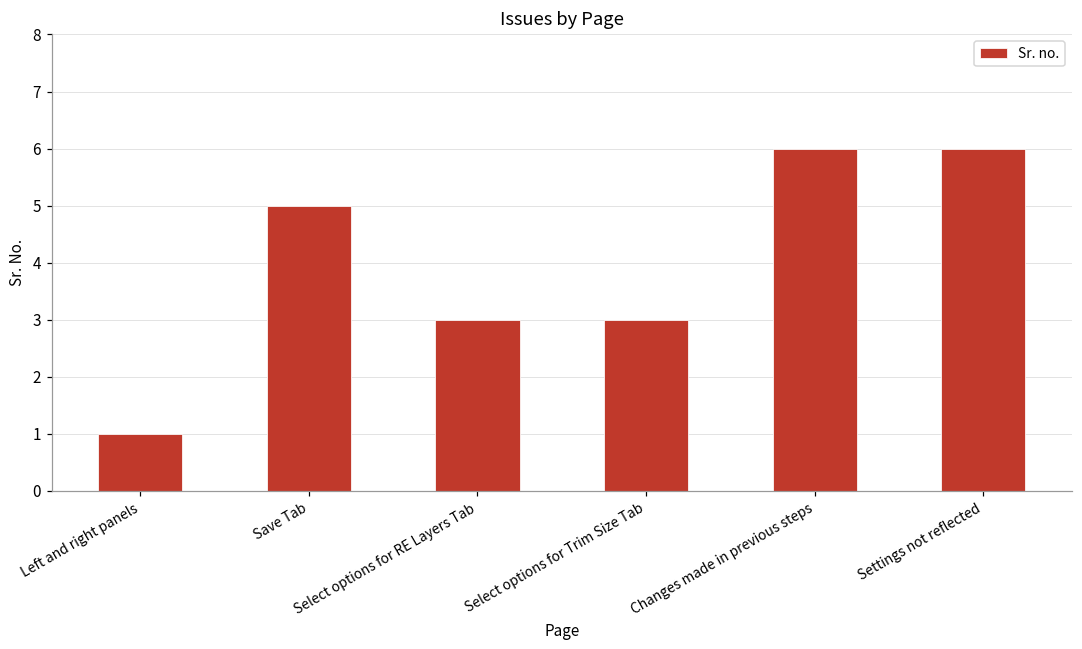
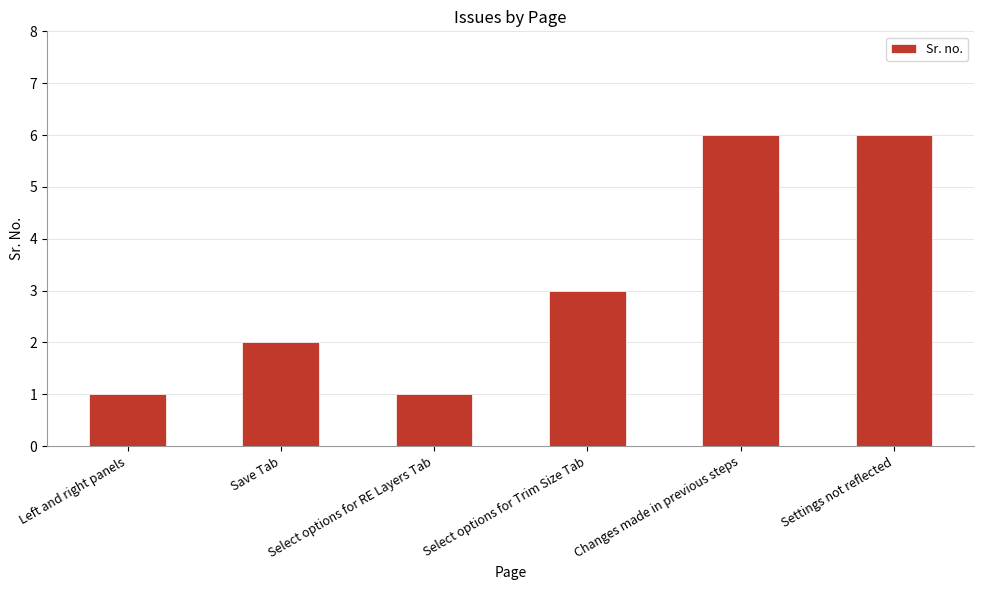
  {
    "Left and right panels": 1,
-   "Save Tab": 5,
-   "Select options for RE Layers Tab": 3,
+   "Save Tab": 2,
+   "Select options for RE Layers Tab": 1,
    "Select options for Trim Size Tab": 3,
    "Changes made in previous steps": 6,
    "Settings not reflected": 6
  }
